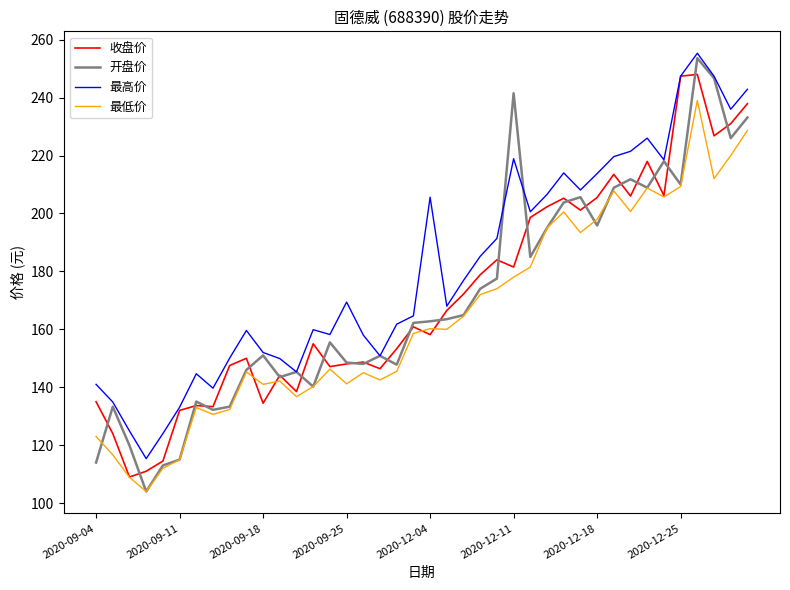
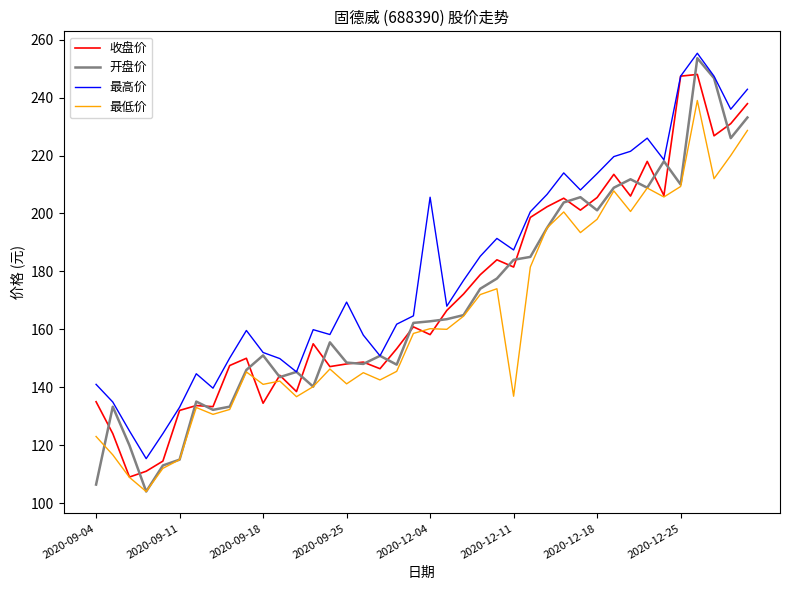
  {
    "收盘价": {
      "2020-09-04": 135,
      "2020-09-11": 132,
      "2020-09-18": 134,
      "2020-12-04": 158,
      "2020-12-11": 182,
      "2020-12-18": 206
    },
    "开盘价": {
-     "2020-09-04": 114,
+     "2020-09-04": 106,
      "2020-09-18": 151,
      "2020-12-04": 163,
-     "2020-12-11": 242,
-     "2020-12-18": 196
+     "2020-12-11": 184,
+     "2020-12-18": 201
    },
    "最高价": {
      "2020-09-04": 141,
      "2020-09-11": 133,
      "2020-09-18": 152,
      "2020-09-25": 169,
      "2020-12-04": 206,
-     "2020-12-11": 219,
+     "2020-12-11": 187,
      "2020-12-18": 214
    },
    "最低价": {
      "2020-09-04": 123,
      "2020-09-18": 141,
      "2020-09-25": 141,
      "2020-12-04": 160,
-     "2020-12-11": 178,
+     "2020-12-11": 137,
      "2020-12-18": 198
    }
  }
